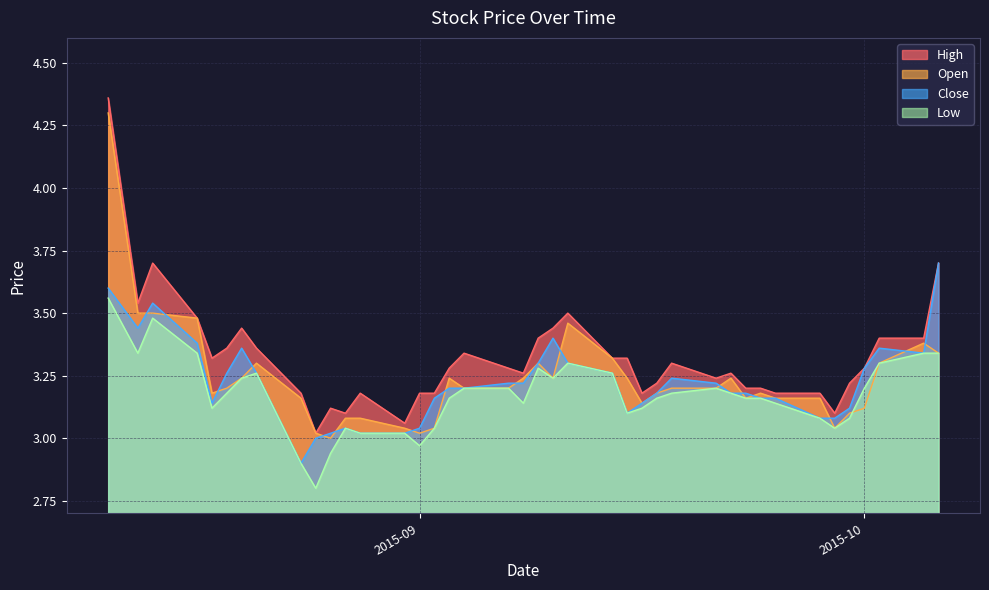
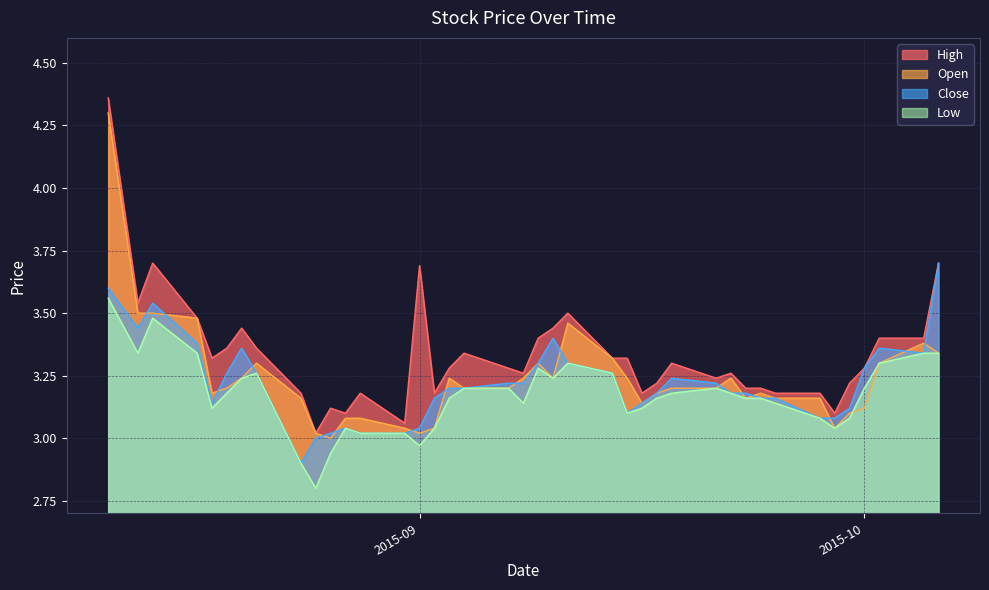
  {
    "High": {
-     "2015-09": 3.18
+     "2015-09": 3.69
    },
    "Open": {
      "2015-09": 3.02,
      "2015-10": 3.12
    },
    "Close": {
      "2015-09": 3.04
    },
    "Low": {
      "2015-09": 2.97,
      "2015-10": 3.20
    }
  }
